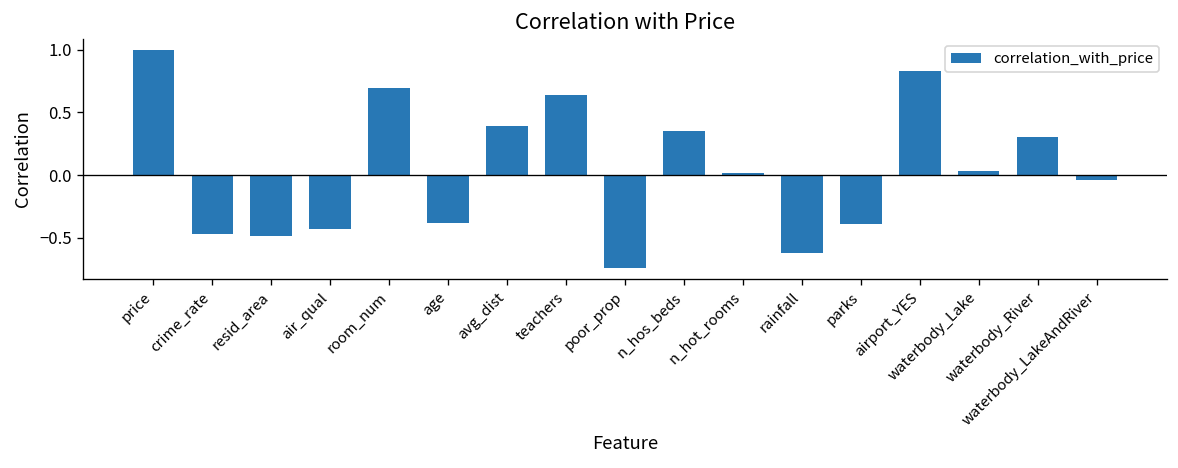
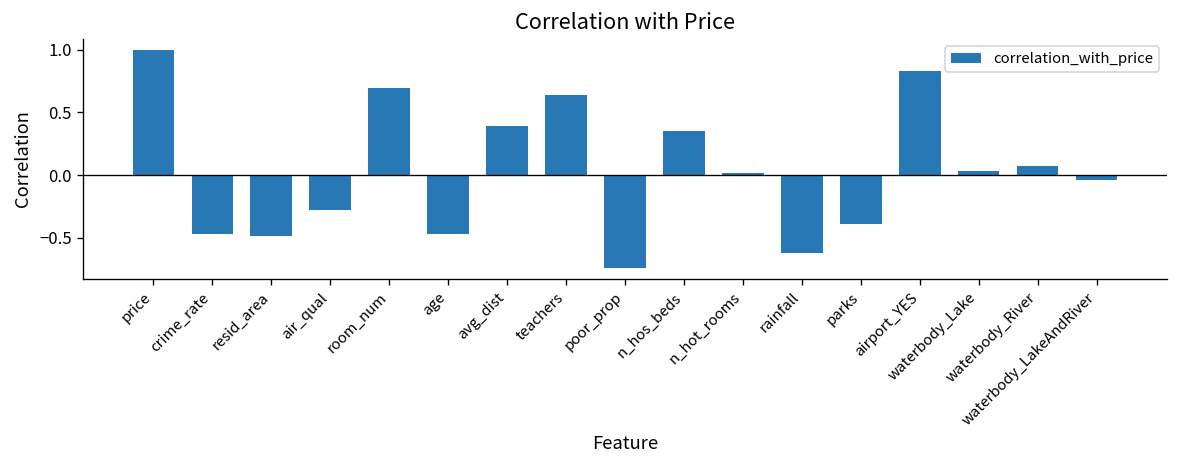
  {
    "price": 1.00,
    "crime_rate": -0.47,
    "resid_area": -0.48,
-   "air_qual": -0.43,
+   "air_qual": -0.28,
    "room_num": 0.70,
-   "age": -0.38,
+   "age": -0.47,
    "avg_dist": 0.39,
    "teachers": 0.64,
    "poor_prop": -0.74,
    "n_hos_beds": 0.36,
    "rainfall": -0.62,
    "parks": -0.39,
    "airport_YES": 0.83,
    "waterbody_Lake": 0.04,
-   "waterbody_River": 0.31,
+   "waterbody_River": 0.07,
    "waterbody_LakeAndRiver": -0.04
  }
